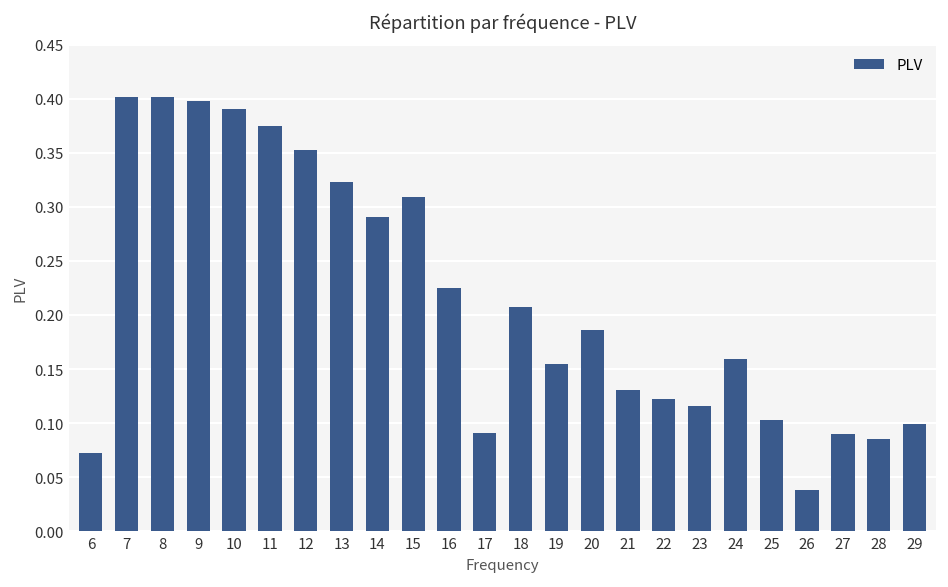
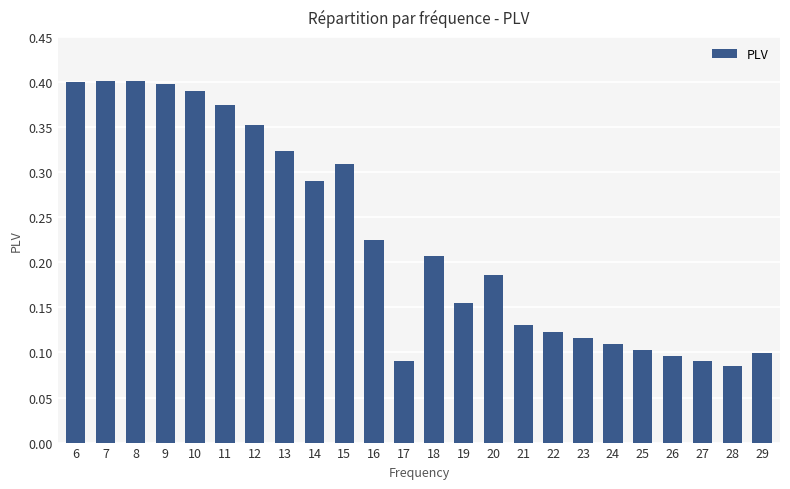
  {
-   "6": 0.07,
+   "6": 0.40,
    "7": 0.40,
    "8": 0.40,
    "9": 0.40,
    "10": 0.39,
    "11": 0.37,
    "12": 0.35,
    "13": 0.32,
    "14": 0.29,
    "15": 0.31,
    "16": 0.22,
    "17": 0.09,
    "18": 0.21,
    "19": 0.15,
    "20": 0.19,
    "21": 0.13,
    "22": 0.12,
    "23": 0.12,
-   "24": 0.16,
+   "24": 0.11,
    "25": 0.10,
-   "26": 0.04,
+   "26": 0.10,
    "27": 0.09,
    "28": 0.09,
    "29": 0.10
  }
